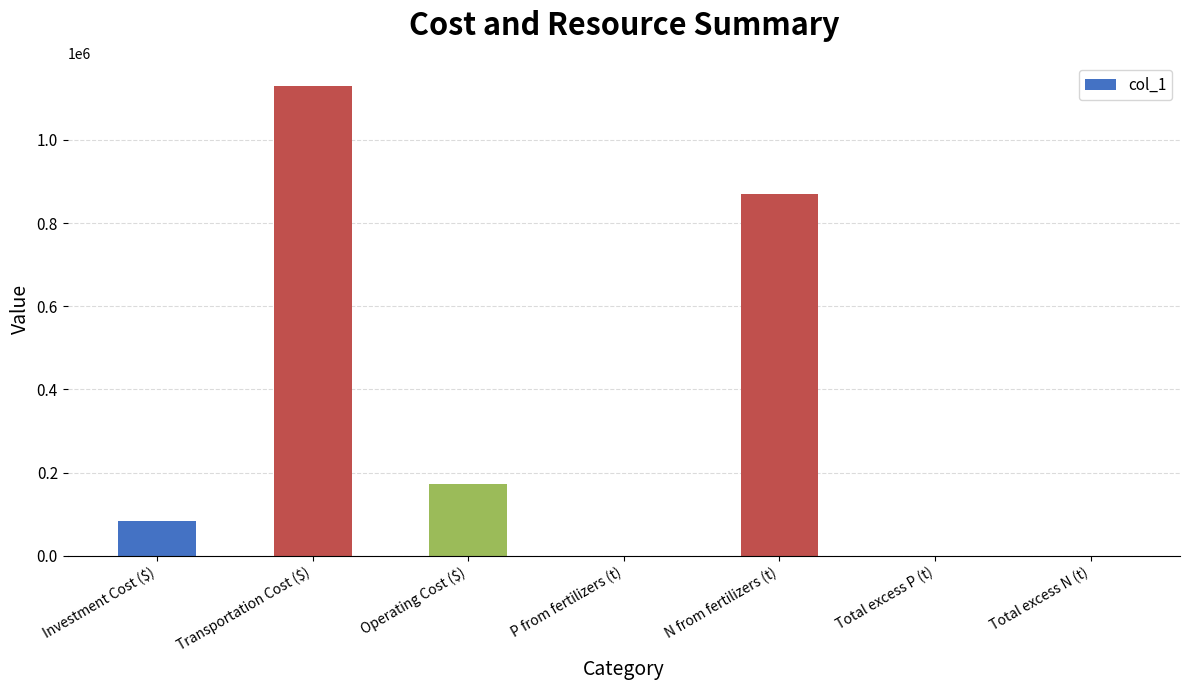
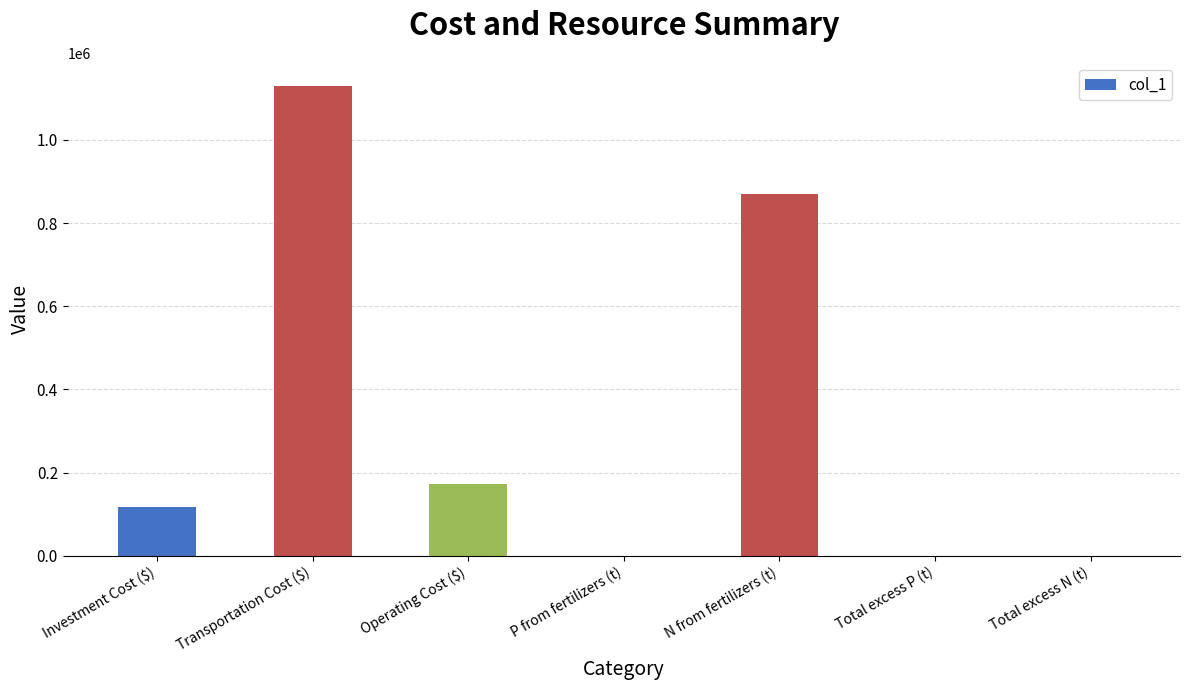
  {
-   "Investment Cost ($)": 80000,
+   "Investment Cost ($)": 120000,
    "Transportation Cost ($)": 1130000,
    "Operating Cost ($)": 170000,
    "N from fertilizers (t)": 870000
  }
